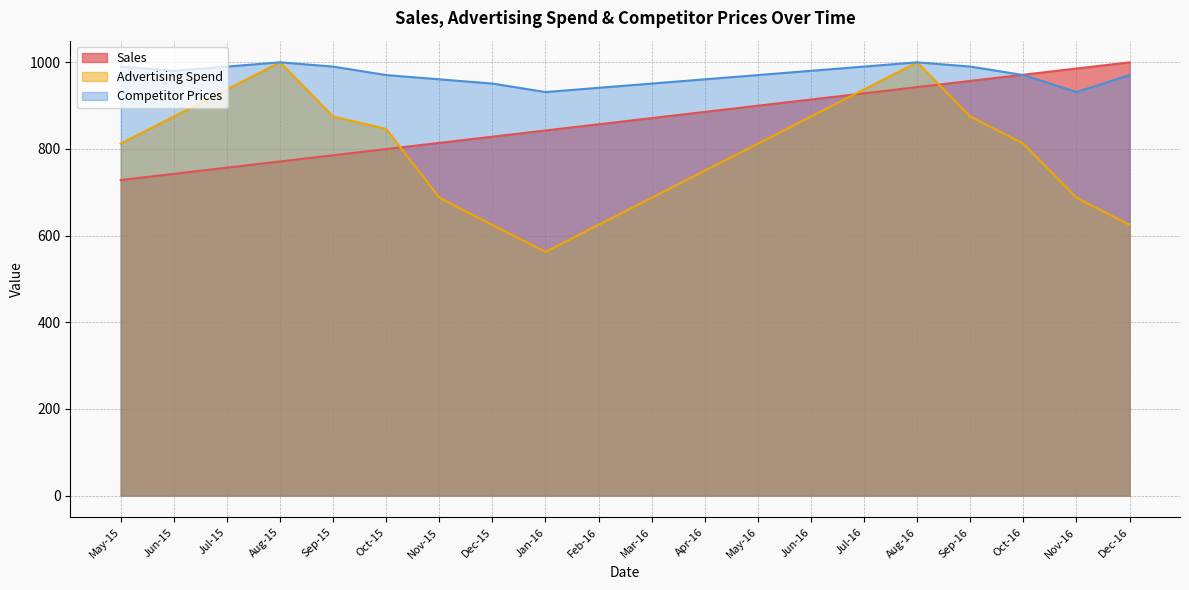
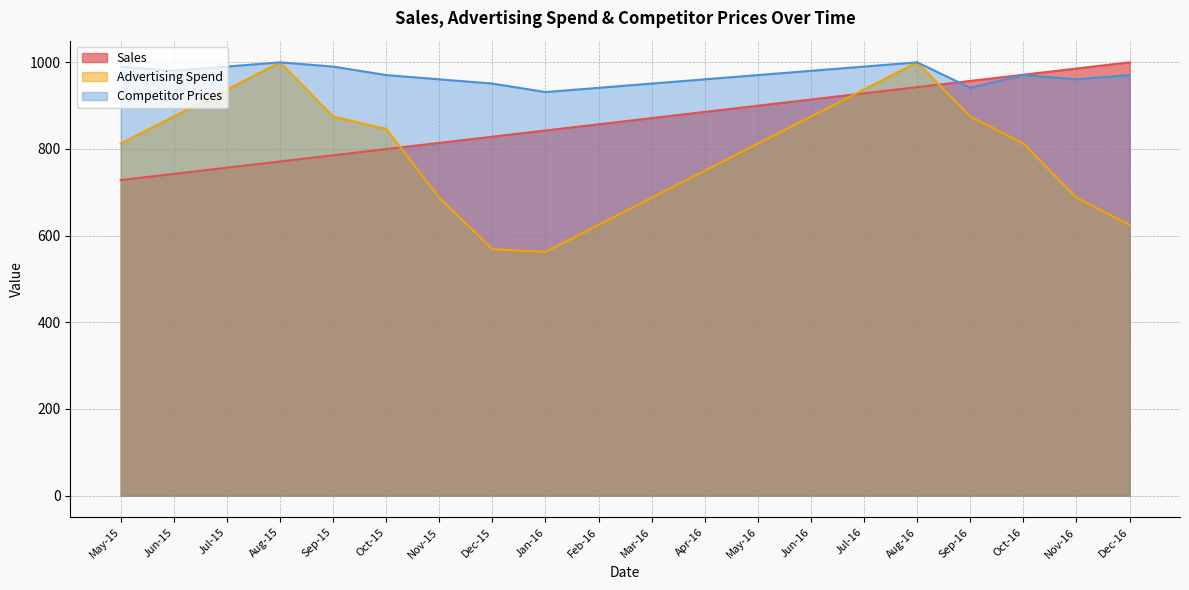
  {
    "Sales": {
      "May-15": 730,
      "Jun-15": 740,
      "Jul-15": 760,
      "Aug-15": 770,
      "Sep-15": 790,
      "Oct-15": 800,
      "Nov-15": 810,
      "Dec-15": 830,
      "Jan-16": 840,
      "Feb-16": 860,
      "Mar-16": 870,
      "Apr-16": 890,
      "May-16": 900,
      "Jun-16": 910,
      "Jul-16": 930,
      "Aug-16": 940,
      "Sep-16": 960,
      "Nov-16": 990,
      "Dec-16": 1000
    },
    "Advertising Spend": {
      "May-15": 810,
      "Jun-15": 880,
      "Sep-15": 880,
      "Oct-15": 850,
      "Nov-15": 690,
-     "Dec-15": 630,
+     "Dec-15": 570,
      "Jan-16": 560,
      "Feb-16": 630,
      "Mar-16": 690,
      "Apr-16": 750,
      "May-16": 810,
      "Jun-16": 880,
      "Jul-16": 940,
      "Sep-16": 880,
      "Oct-16": 810,
      "Nov-16": 690,
      "Dec-16": 630
    },
    "Competitor Prices": {
      "Sep-15": 990,
      "Oct-15": 970,
      "Nov-15": 960,
      "Dec-15": 950,
      "Jan-16": 930,
      "Feb-16": 940,
      "Mar-16": 950,
      "Apr-16": 960,
      "May-16": 970,
      "Jun-16": 980,
      "Jul-16": 990,
-     "Sep-16": 990,
-     "Nov-16": 930,
+     "Sep-16": 940,
+     "Nov-16": 960,
      "Dec-16": 970
    }
  }
